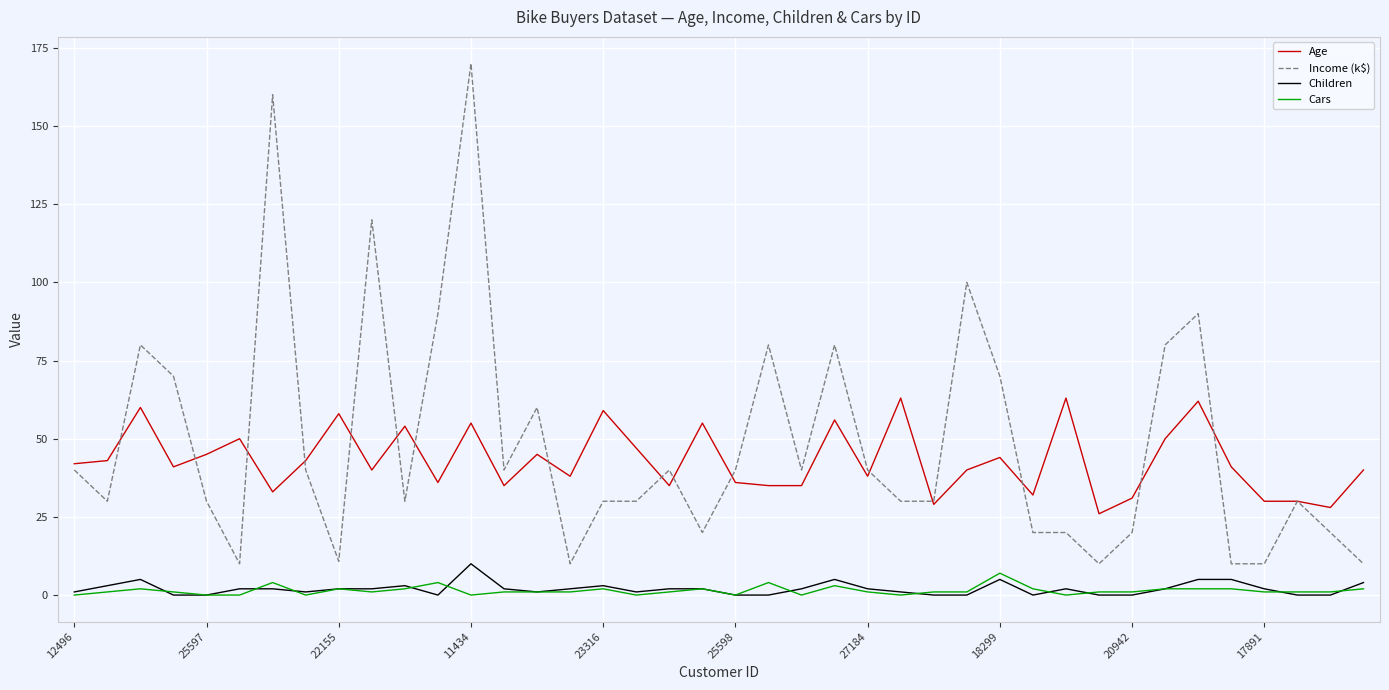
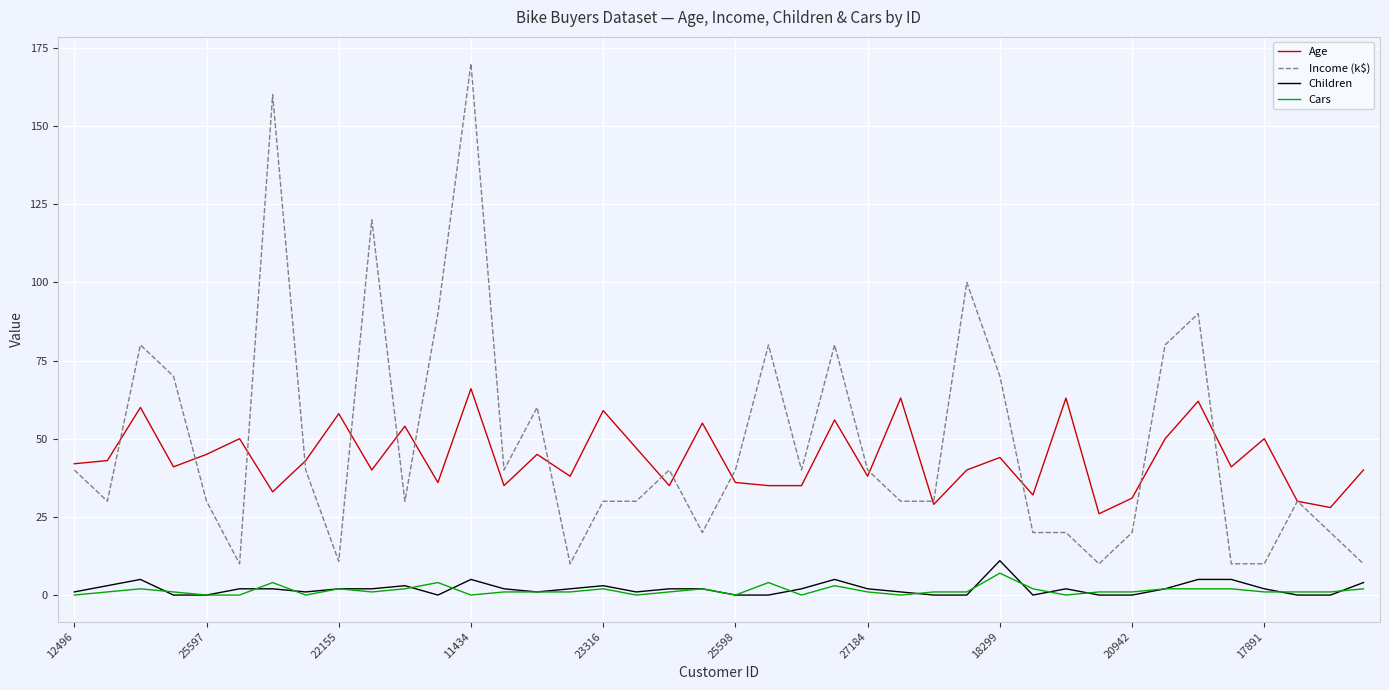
  {
    "Age": {
      "12496": 42,
      "25597": 45,
      "22155": 58,
-     "11434": 55,
+     "11434": 66,
      "23316": 59,
      "25598": 36,
      "27184": 38,
      "18299": 44,
      "20942": 31,
-     "17891": 30
+     "17891": 50
    },
    "Income (k$)": {
      "12496": 40,
      "25597": 30,
      "22155": 11,
      "11434": 170,
      "23316": 30,
      "25598": 40,
      "27184": 40,
      "18299": 70,
      "20942": 20,
      "17891": 10
    },
    "Children": {
      "12496": 1,
-     "11434": 10,
+     "11434": 5,
      "23316": 3,
      "27184": 2,
-     "18299": 5,
+     "18299": 11,
      "20942": 0,
      "17891": 2
    },
    "Cars": {
      "12496": 0,
      "11434": 0,
      "23316": 2,
      "27184": 1,
      "18299": 7,
      "20942": 1,
      "17891": 1
    }
  }
